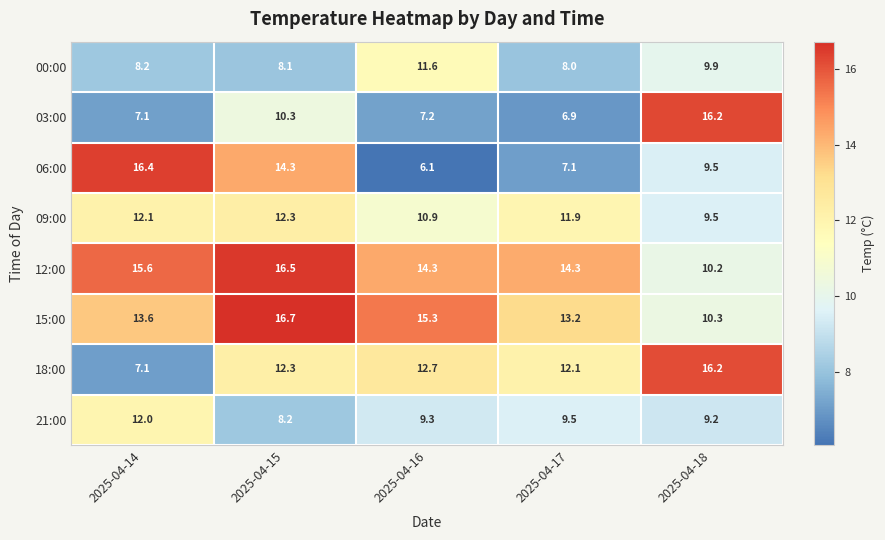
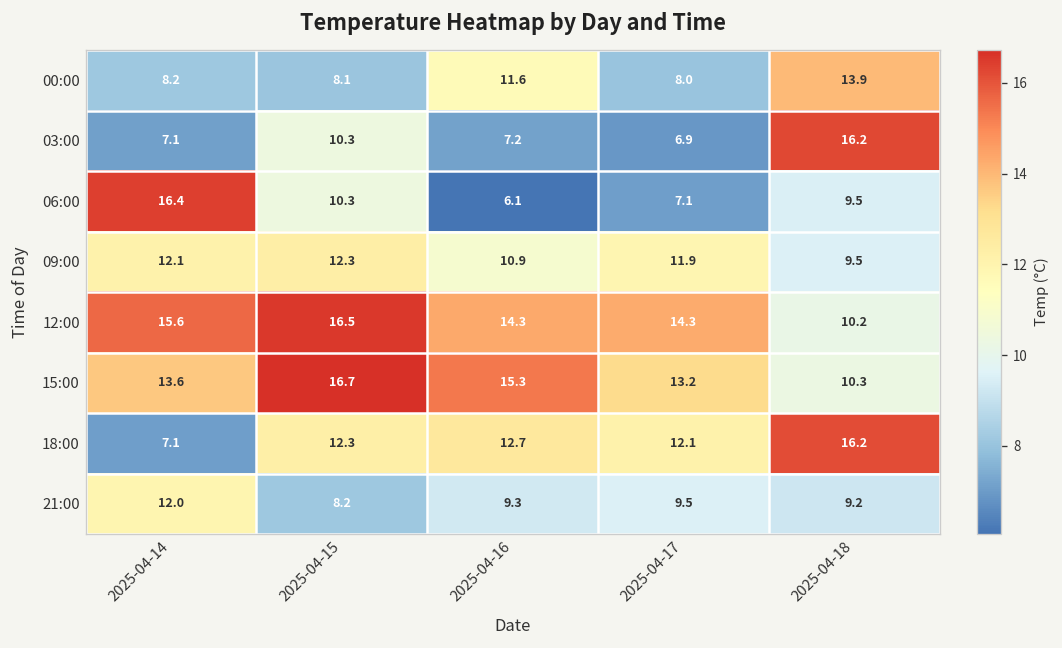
  {
    "00:00": {
      "2025-04-14": 8.2,
      "2025-04-15": 8.1,
      "2025-04-16": 11.6,
      "2025-04-17": 8.0,
-     "2025-04-18": 9.9
+     "2025-04-18": 13.9
    },
    "03:00": {
      "2025-04-14": 7.1,
      "2025-04-15": 10.3,
      "2025-04-16": 7.2,
      "2025-04-17": 6.9,
      "2025-04-18": 16.2
    },
    "06:00": {
      "2025-04-14": 16.4,
-     "2025-04-15": 14.3,
+     "2025-04-15": 10.3,
      "2025-04-16": 6.1,
      "2025-04-17": 7.1,
      "2025-04-18": 9.5
    },
    "09:00": {
      "2025-04-14": 12.1,
      "2025-04-15": 12.3,
      "2025-04-16": 10.9,
      "2025-04-17": 11.9,
      "2025-04-18": 9.5
    },
    "12:00": {
      "2025-04-14": 15.6,
      "2025-04-15": 16.5,
      "2025-04-16": 14.3,
      "2025-04-17": 14.3,
      "2025-04-18": 10.2
    },
    "15:00": {
      "2025-04-14": 13.6,
      "2025-04-15": 16.7,
      "2025-04-16": 15.3,
      "2025-04-17": 13.2,
      "2025-04-18": 10.3
    },
    "18:00": {
      "2025-04-14": 7.1,
      "2025-04-15": 12.3,
      "2025-04-16": 12.7,
      "2025-04-17": 12.1,
      "2025-04-18": 16.2
    },
    "21:00": {
      "2025-04-14": 12.0,
      "2025-04-15": 8.2,
      "2025-04-16": 9.3,
      "2025-04-17": 9.5,
      "2025-04-18": 9.2
    }
  }
